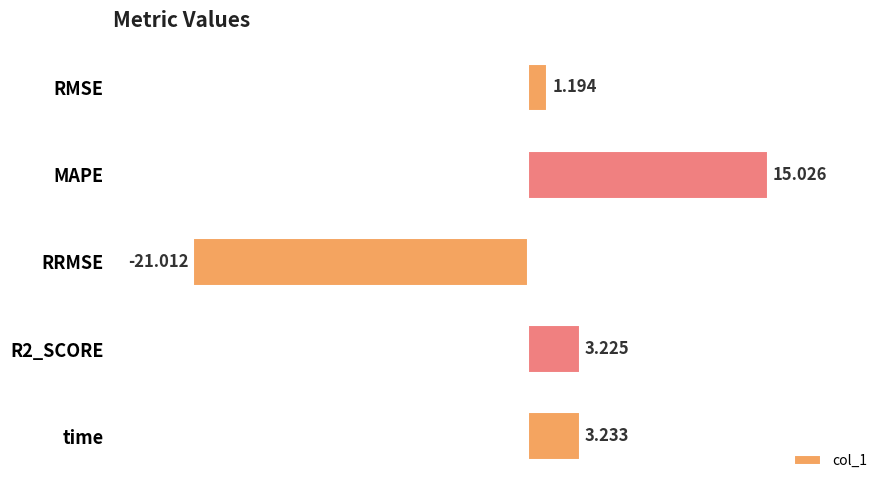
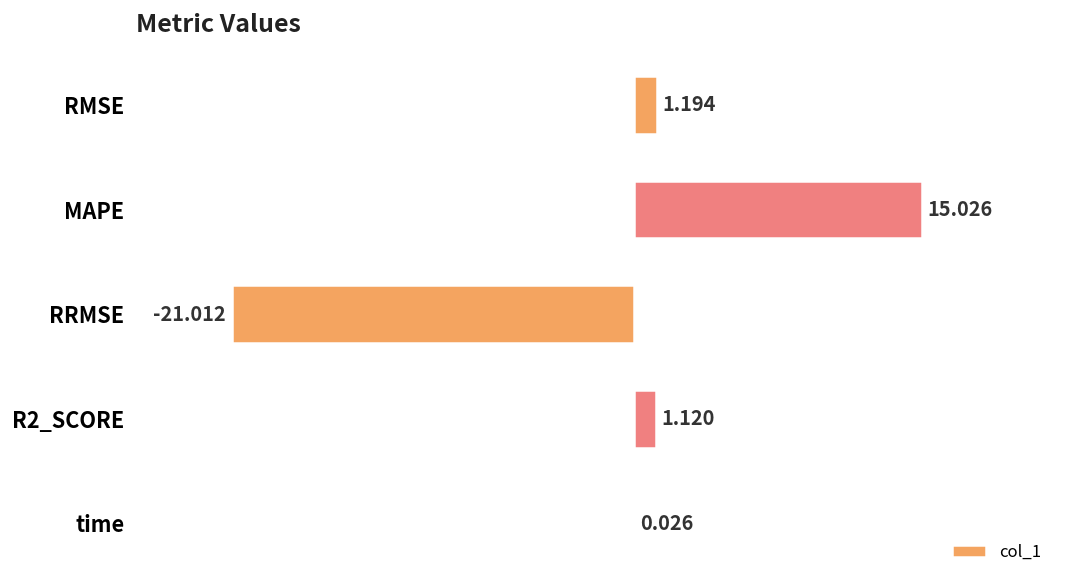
  {
    "RMSE": 1.194,
    "MAPE": 15.026,
    "RRMSE": -21.012,
-   "R2_SCORE": 3.225,
-   "time": 3.233
+   "R2_SCORE": 1.120,
+   "time": 0.026
  }
